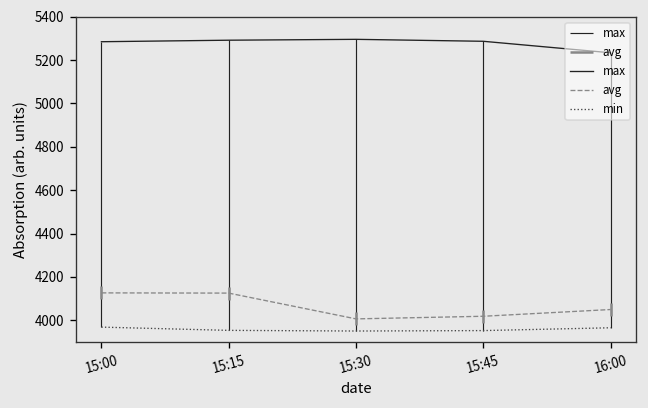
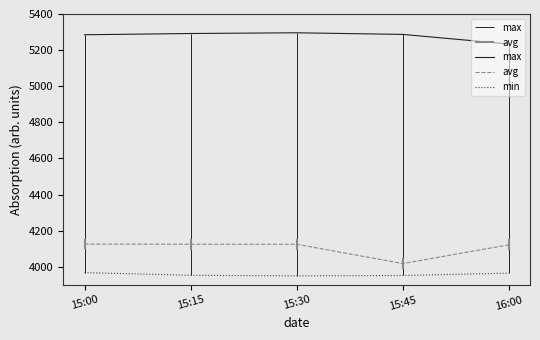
  {
    "avg": {
      "15:00": 4130,
      "15:15": 4130,
-     "15:30": 4010,
+     "15:30": 4130,
      "15:45": 4020,
-     "16:00": 4050
+     "16:00": 4120
    }
  }
